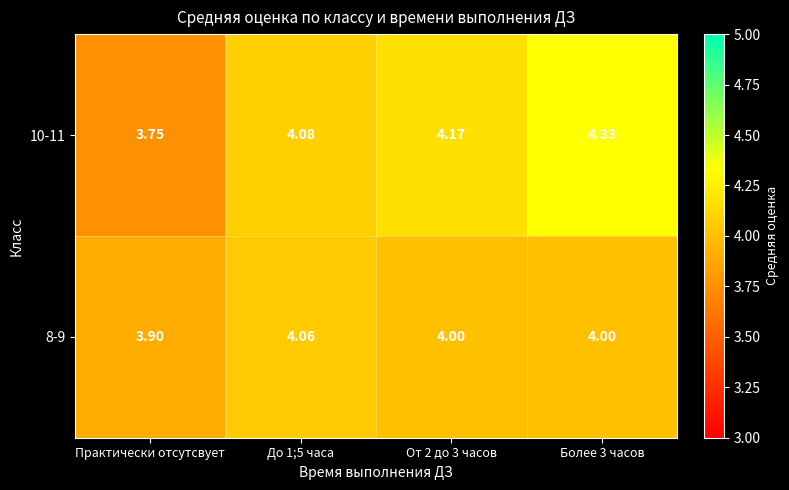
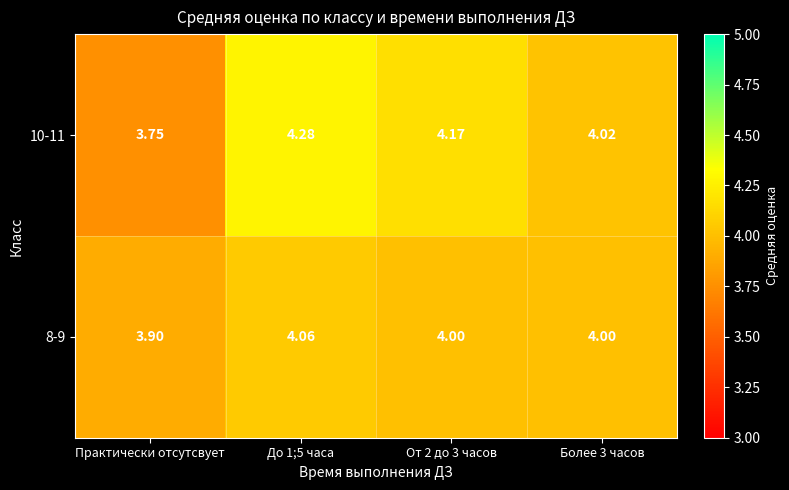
  {
    "10-11": {
      "Практически отсутсвует": 3.75,
-     "До 1;5 часа": 4.08,
+     "До 1;5 часа": 4.28,
      "От 2 до 3 часов": 4.17,
-     "Более 3 часов": 4.33
+     "Более 3 часов": 4.02
    },
    "8-9": {
      "Практически отсутсвует": 3.90,
      "До 1;5 часа": 4.06,
      "От 2 до 3 часов": 4.00,
      "Более 3 часов": 4.00
    }
  }
